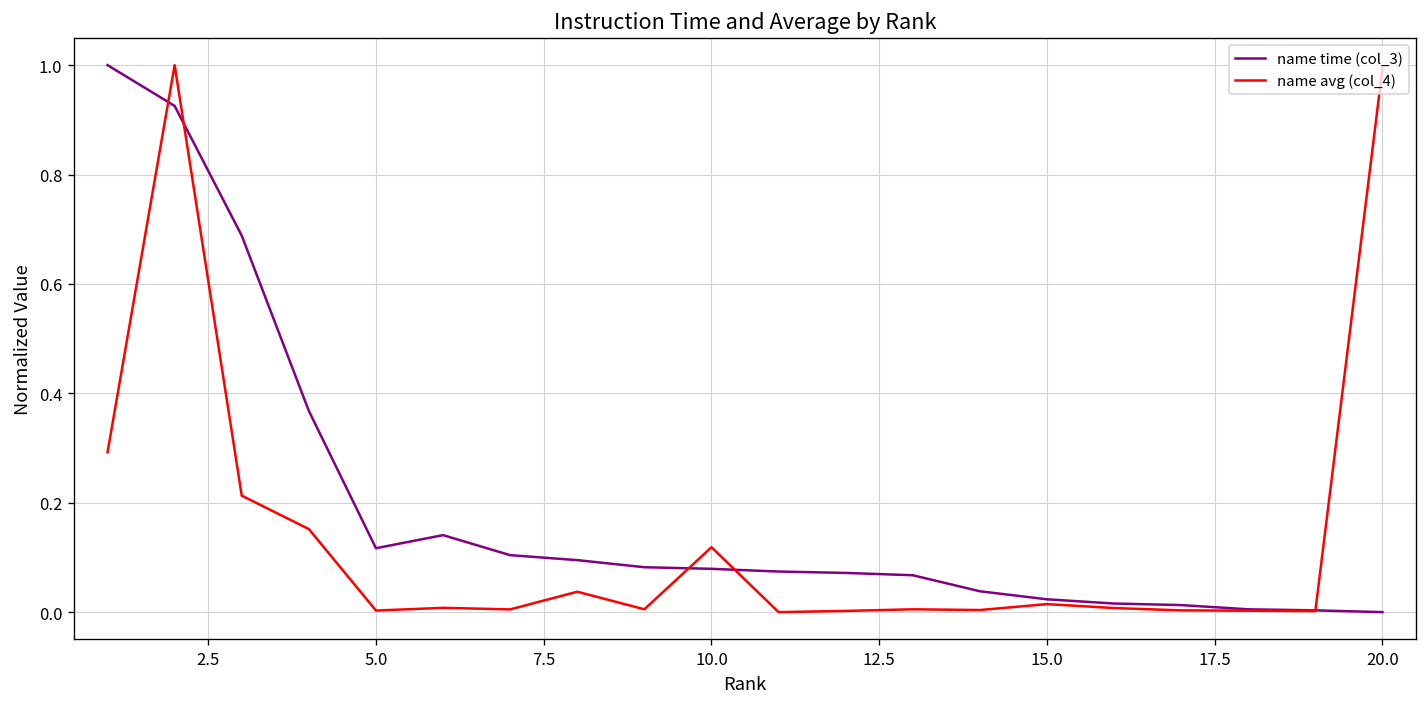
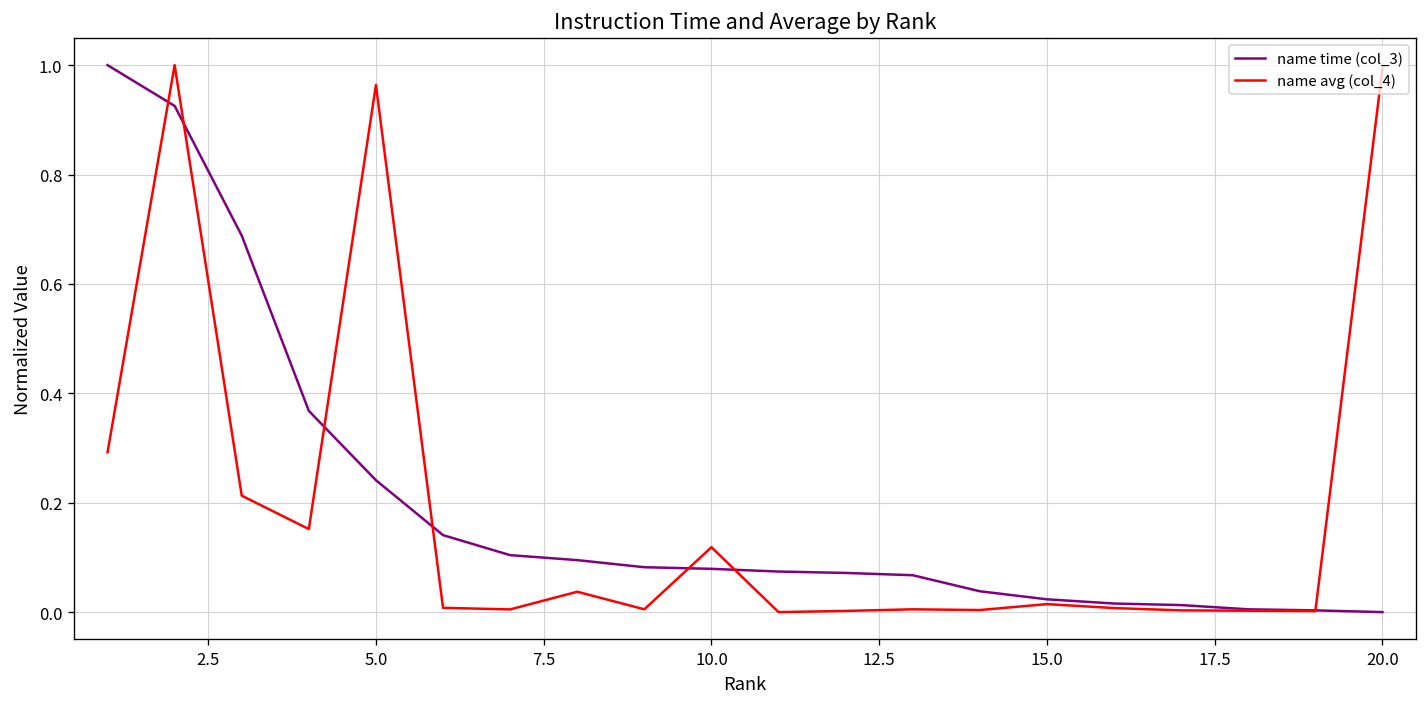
  {
    "name time (col_3)": {
-     "5.0": 0.12,
+     "5.0": 0.24,
      "10.0": 0.08,
      "15.0": 0.02,
      "20.0": 0.00
    },
    "name avg (col_4)": {
-     "5.0": 0.00,
+     "5.0": 0.96,
      "10.0": 0.12,
      "15.0": 0.01
    }
  }
